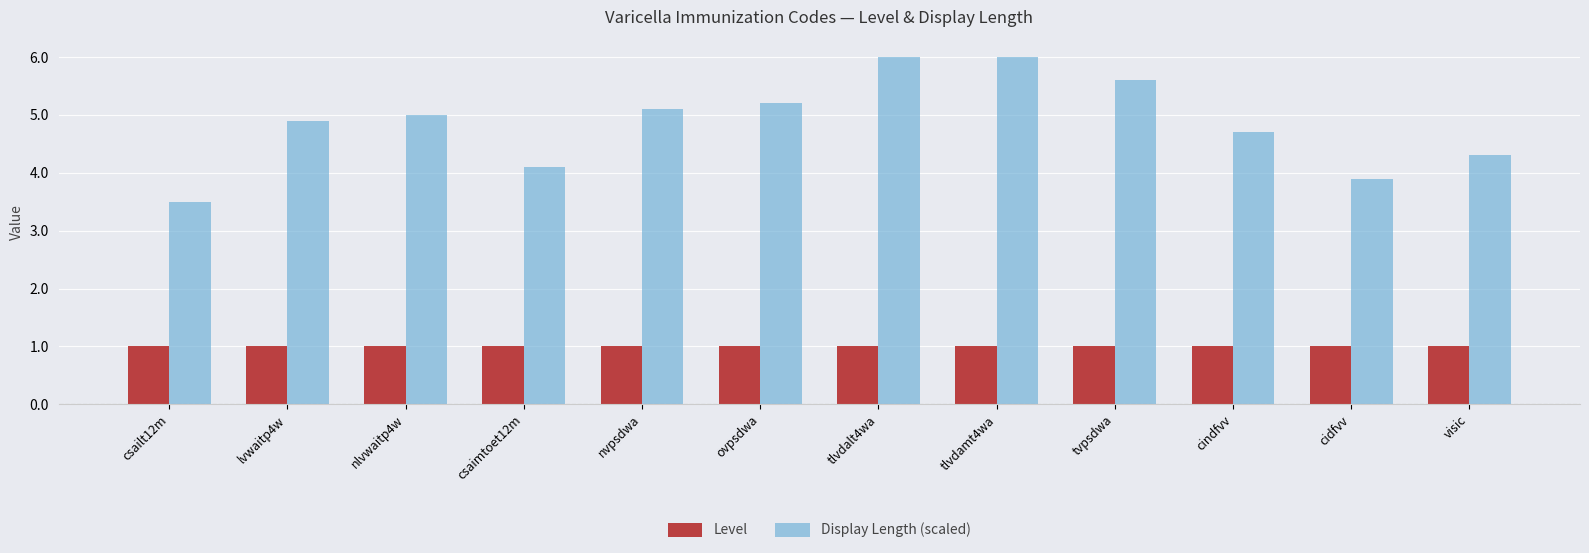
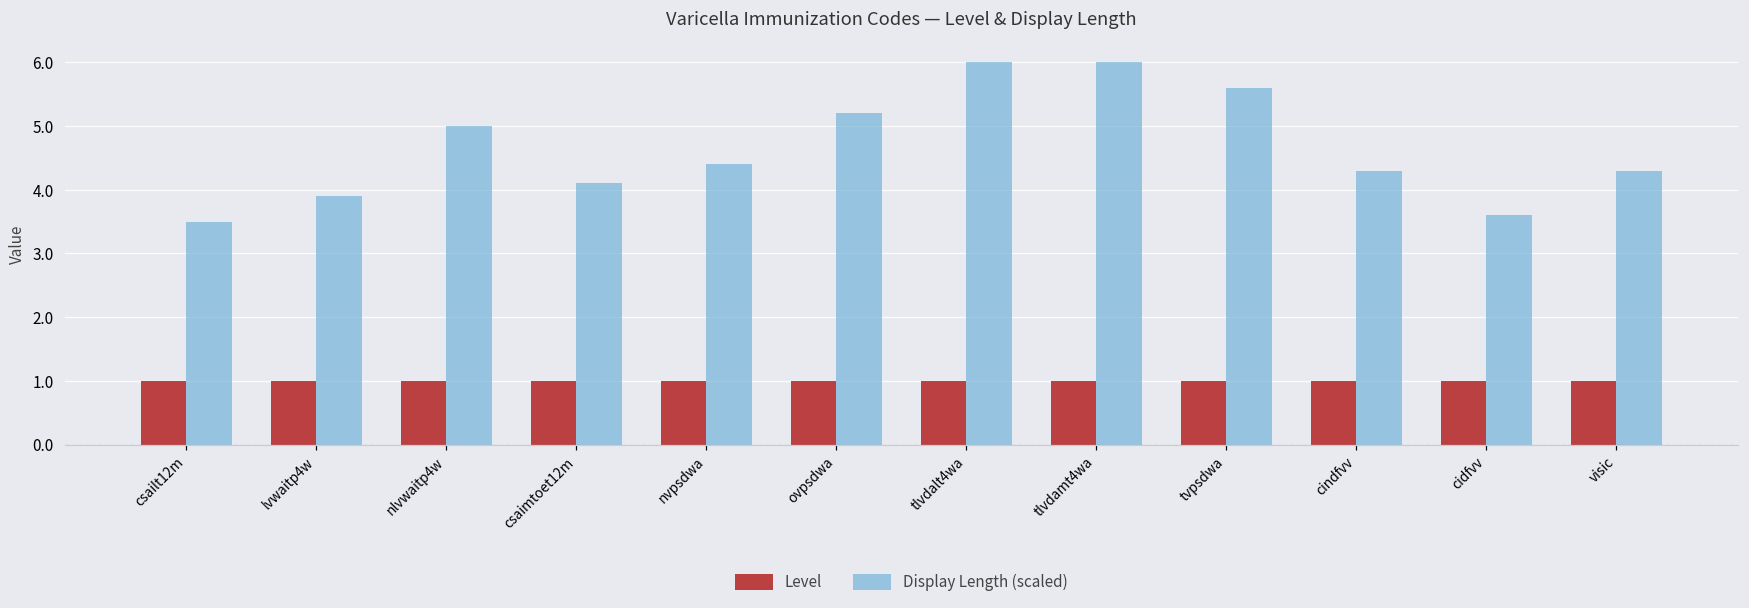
  {
    "Level": {
      "csailt12m": 1.0,
      "lvwaitp4w": 1.0,
      "nlvwaitp4w": 1.0,
      "csaimtoet12m": 1.0,
      "nvpsdwa": 1.0,
      "ovpsdwa": 1.0,
      "tlvdalt4wa": 1.0,
      "tlvdamt4wa": 1.0,
      "tvpsdwa": 1.0,
      "cindfvv": 1.0,
      "cidfvv": 1.0,
      "visic": 1.0
    },
    "Display Length (scaled)": {
      "csailt12m": 3.5,
-     "lvwaitp4w": 4.9,
+     "lvwaitp4w": 3.9,
      "nlvwaitp4w": 5.0,
      "csaimtoet12m": 4.1,
-     "nvpsdwa": 5.1,
+     "nvpsdwa": 4.4,
      "ovpsdwa": 5.2,
      "tlvdalt4wa": 6.0,
      "tlvdamt4wa": 6.0,
      "tvpsdwa": 5.6,
-     "cindfvv": 4.7,
-     "cidfvv": 3.9,
+     "cindfvv": 4.3,
+     "cidfvv": 3.6,
      "visic": 4.3
    }
  }
